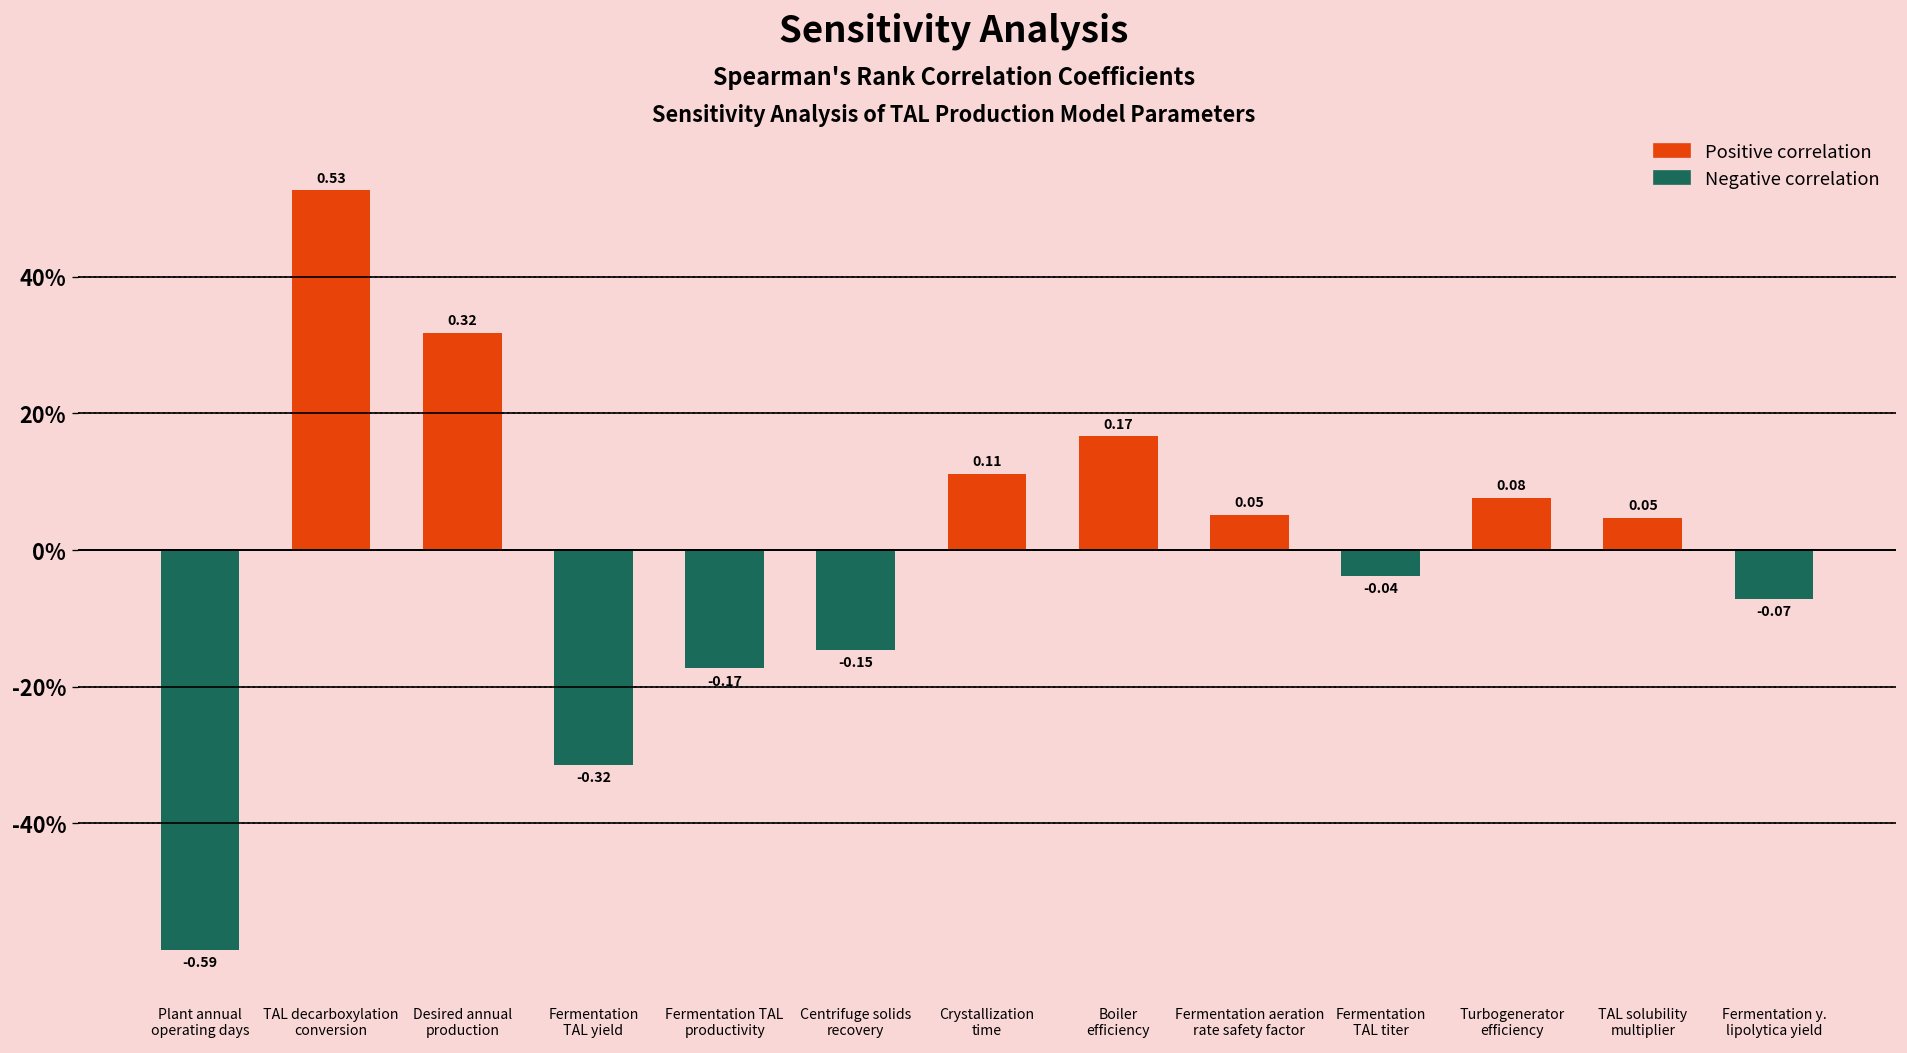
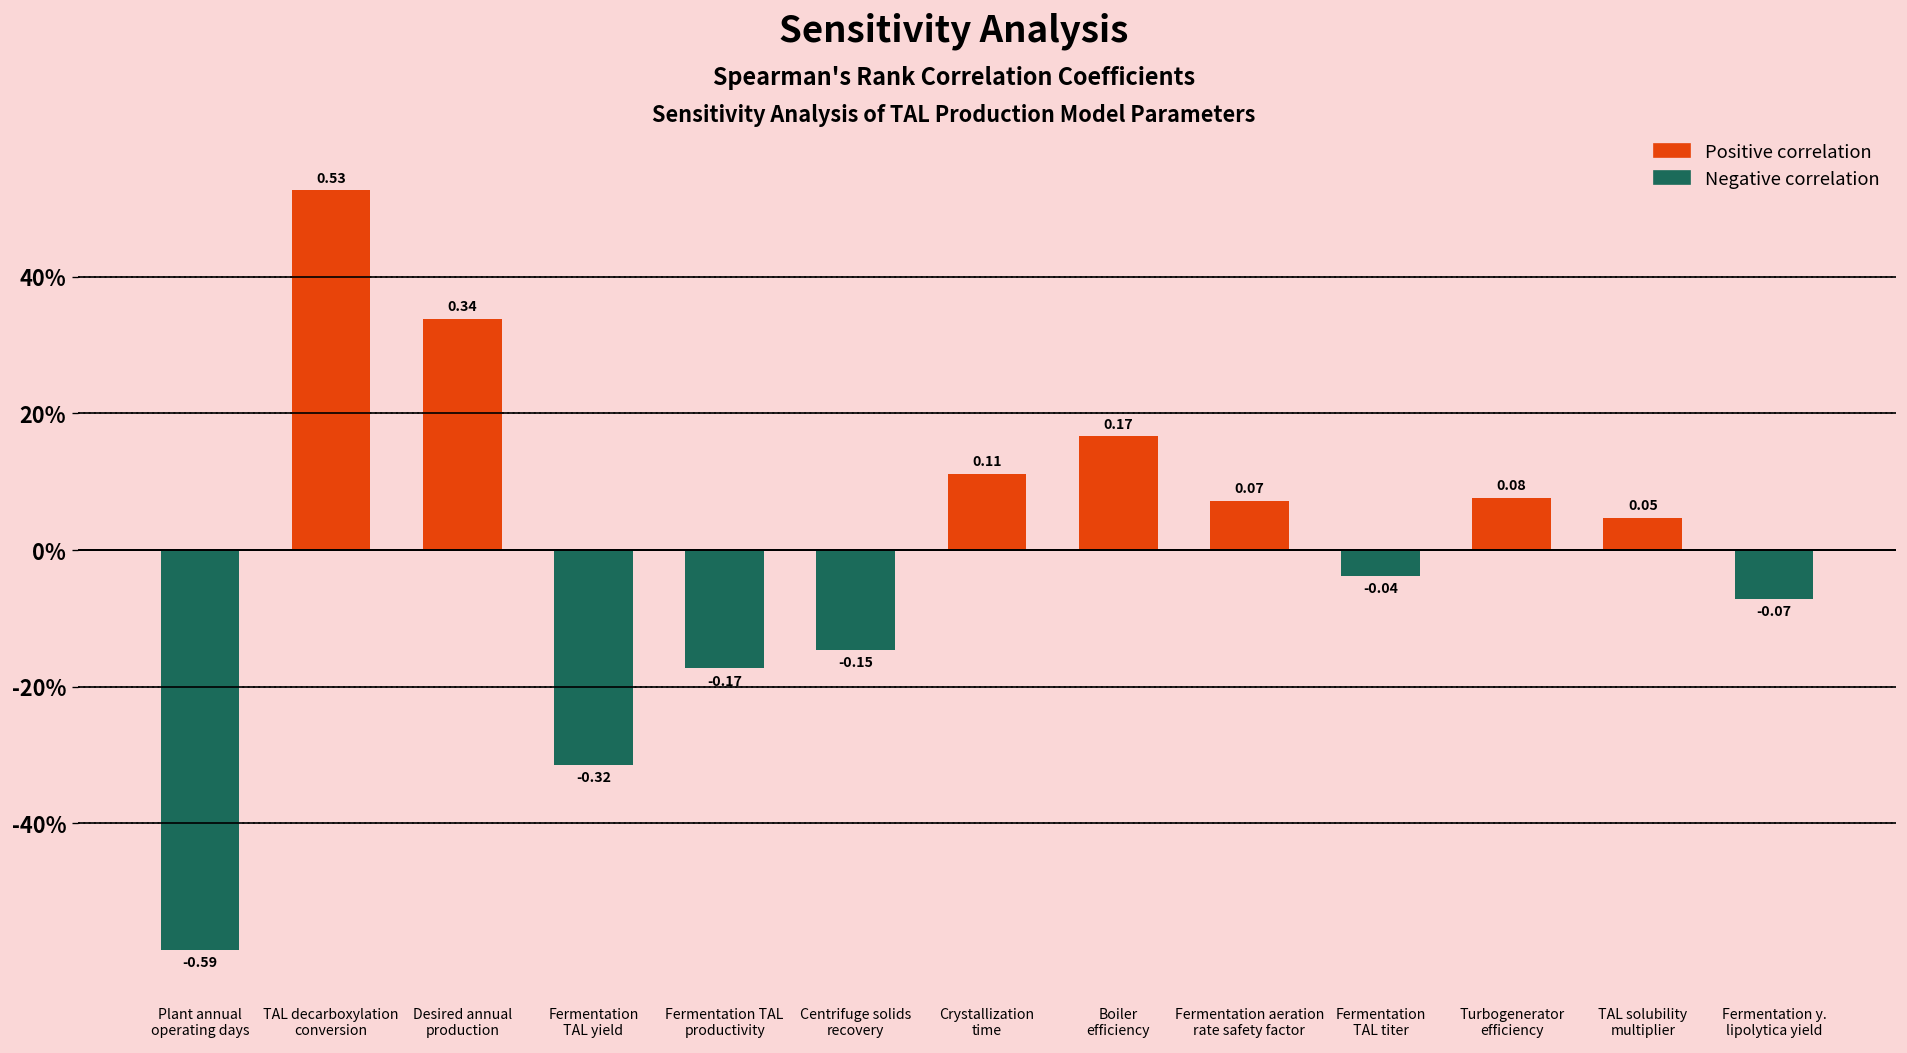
  {
    "Positive correlation": {
      "TAL decarboxylation conversion": 0.53,
-     "Desired annual production": 0.32,
+     "Desired annual production": 0.34,
      "Crystallization time": 0.11,
      "Boiler efficiency": 0.17,
-     "Fermentation aeration rate safety factor": 0.05,
+     "Fermentation aeration rate safety factor": 0.07,
      "Turbogenerator efficiency": 0.08,
      "TAL solubility multiplier": 0.05
    },
    "Negative correlation": {
      "Plant annual operating days": -0.59,
      "Fermentation TAL yield": -0.32,
      "Fermentation TAL productivity": -0.17,
      "Centrifuge solids recovery": -0.15,
      "Fermentation TAL titer": -0.04,
      "Fermentation y. lipolytica yield": -0.07
    }
  }
